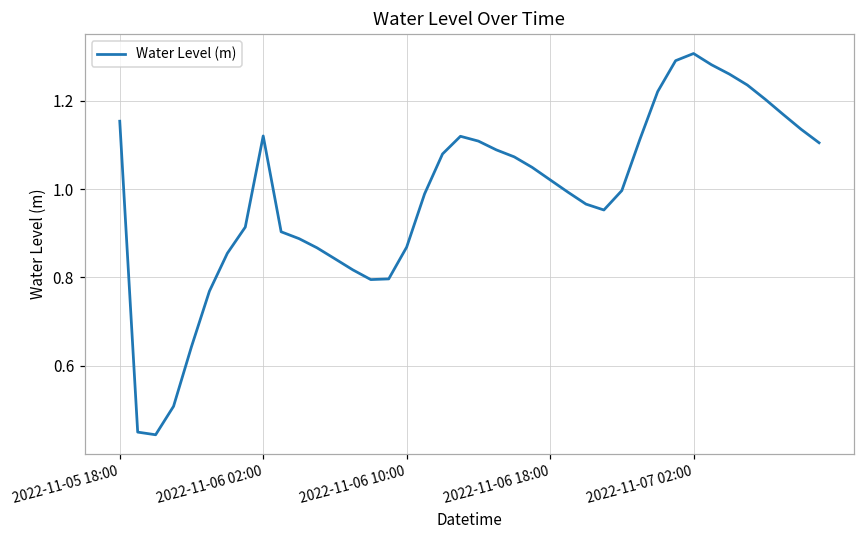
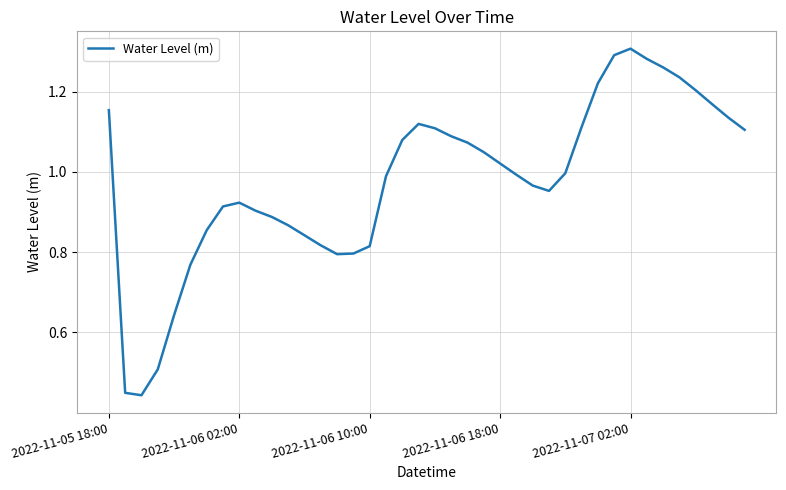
  {
    "2022-11-05 18:00": 1.15,
-   "2022-11-06 02:00": 1.12,
-   "2022-11-06 10:00": 0.87,
+   "2022-11-06 02:00": 0.92,
+   "2022-11-06 10:00": 0.81,
    "2022-11-06 18:00": 1.02,
    "2022-11-07 02:00": 1.31
  }
